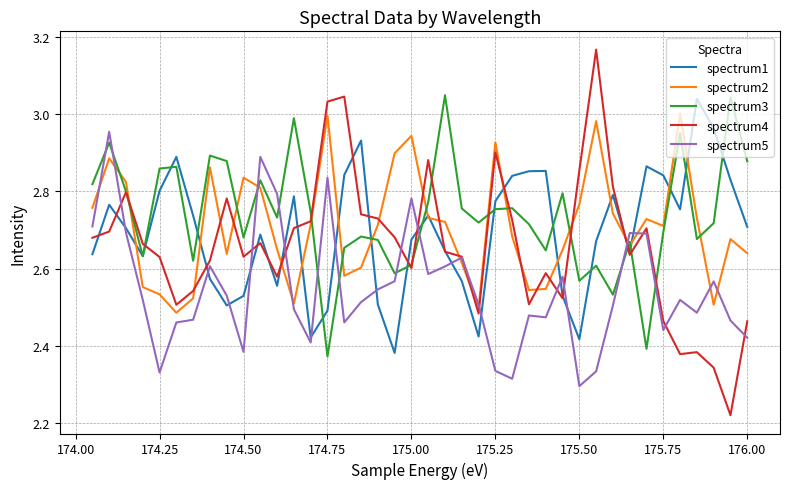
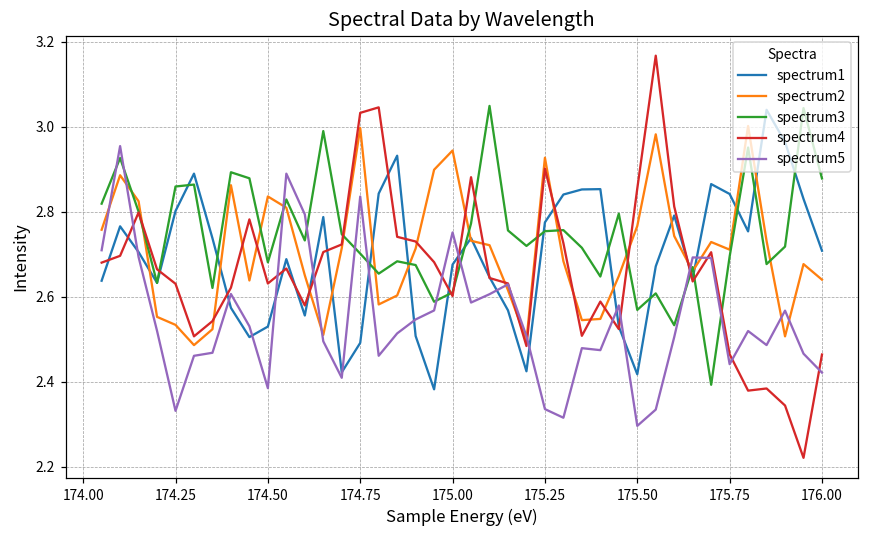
  {
    "spectrum1": {
      "174.25": 2.80,
      "174.50": 2.53,
      "174.75": 2.49,
      "175.00": 2.68,
      "175.25": 2.77,
      "175.50": 2.42,
      "175.75": 2.84,
      "176.00": 2.71
    },
    "spectrum2": {
      "174.25": 2.53,
      "174.50": 2.84,
      "174.75": 3.00,
      "175.00": 2.94,
      "175.25": 2.93,
      "175.50": 2.77,
      "175.75": 2.71,
      "176.00": 2.64
    },
    "spectrum3": {
      "174.25": 2.86,
      "174.50": 2.68,
-     "174.75": 2.37,
+     "174.75": 2.70,
      "175.00": 2.61,
      "175.25": 2.75,
      "175.50": 2.57,
      "175.75": 2.69,
      "176.00": 2.88
    },
    "spectrum4": {
      "174.25": 2.63,
      "174.50": 2.63,
      "174.75": 3.03,
      "175.00": 2.60,
      "175.25": 2.90,
      "175.50": 2.85,
      "175.75": 2.46,
      "176.00": 2.46
    },
    "spectrum5": {
      "174.25": 2.33,
      "174.50": 2.39,
      "174.75": 2.84,
-     "175.00": 2.78,
+     "175.00": 2.75,
      "175.25": 2.34,
      "175.50": 2.30,
      "175.75": 2.44,
      "176.00": 2.42
    }
  }
